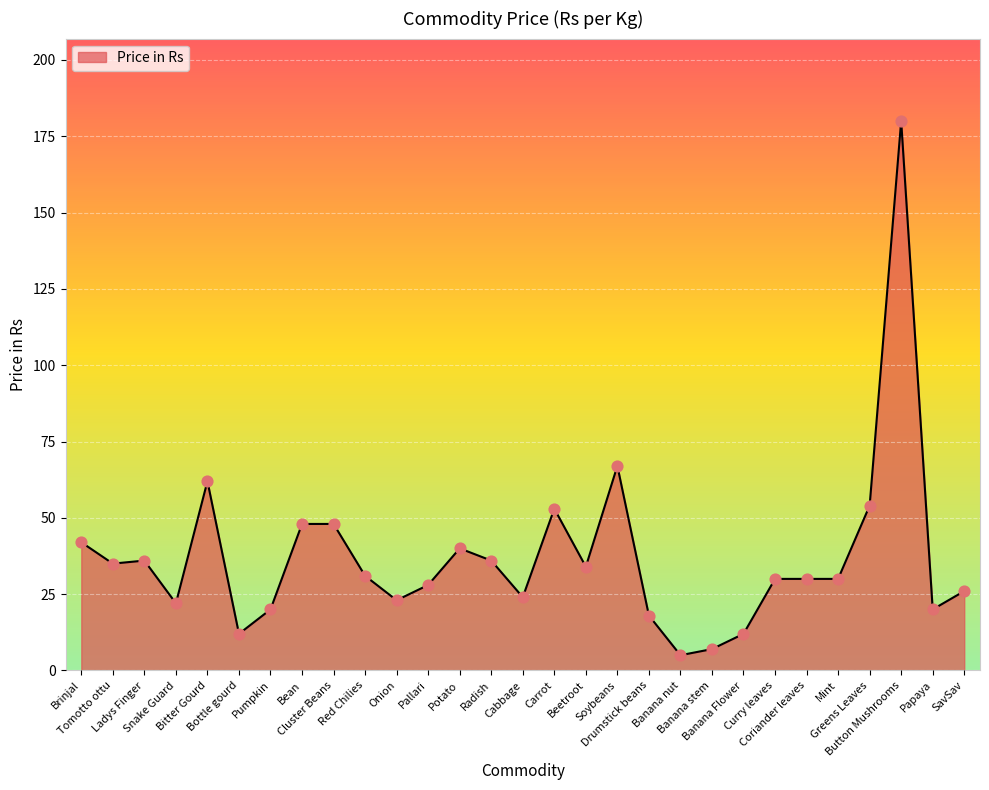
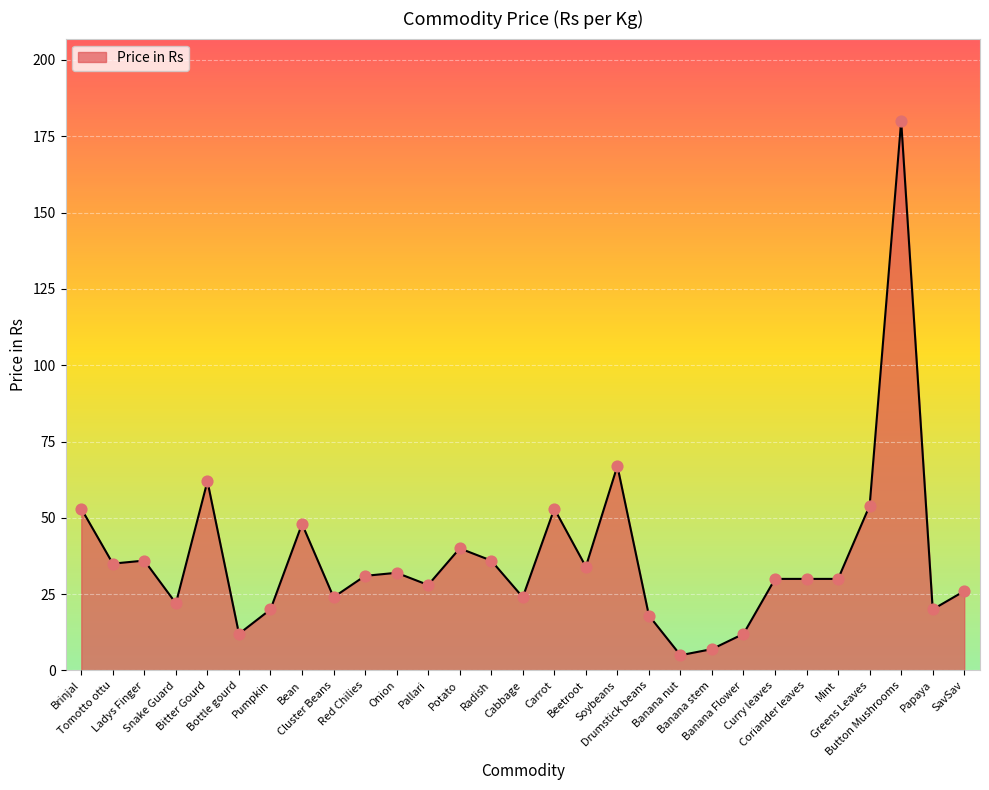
  {
-   "Brinjal": 42,
+   "Brinjal": 53,
    "Tomotto ottu": 35,
    "Ladys Finger": 36,
    "Snake Guard": 22,
    "Bitter Gourd": 62,
    "Bottle gourd": 12,
    "Pumpkin": 20,
    "Bean": 48,
-   "Cluster Beans": 48,
+   "Cluster Beans": 24,
    "Red Chilies": 31,
-   "Onion": 23,
+   "Onion": 32,
    "Pallari": 28,
    "Potato": 40,
    "Radish": 36,
    "Cabbage": 24,
    "Carrot": 53,
    "Beetroot": 34,
    "Soybeans": 67,
    "Drumstick beans": 18,
    "Banana nut": 5,
    "Banana stem": 7,
    "Banana Flower": 12,
    "Curry leaves": 30,
    "Coriander leaves": 30,
    "Mint": 30,
    "Greens Leaves": 54,
    "Button Mushrooms": 180,
    "Papaya": 20,
    "SavSav": 26
  }
